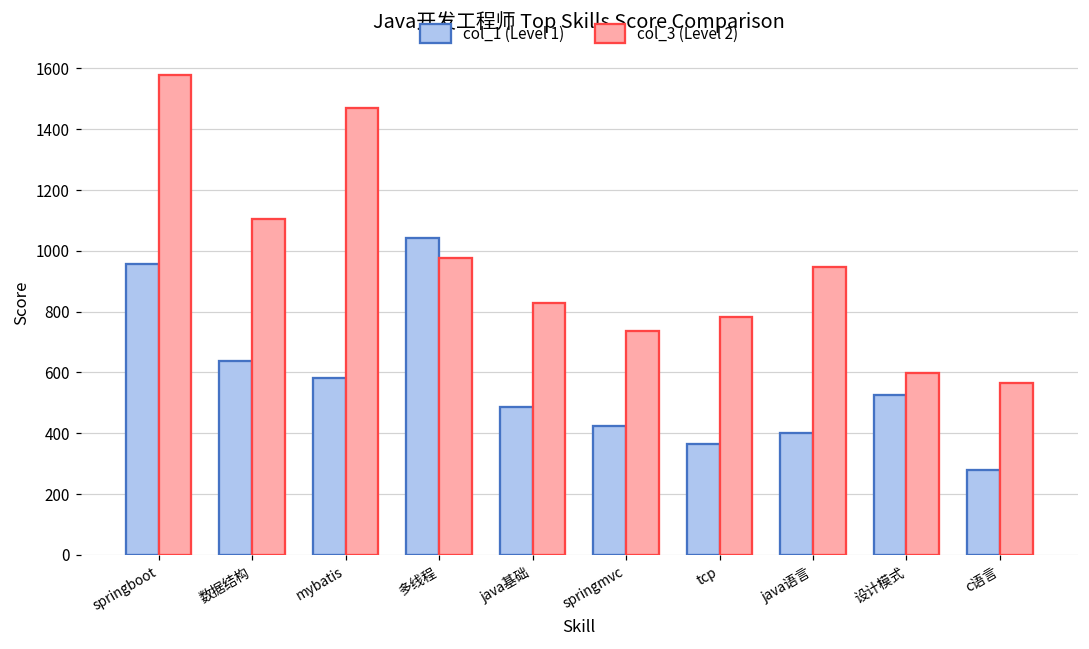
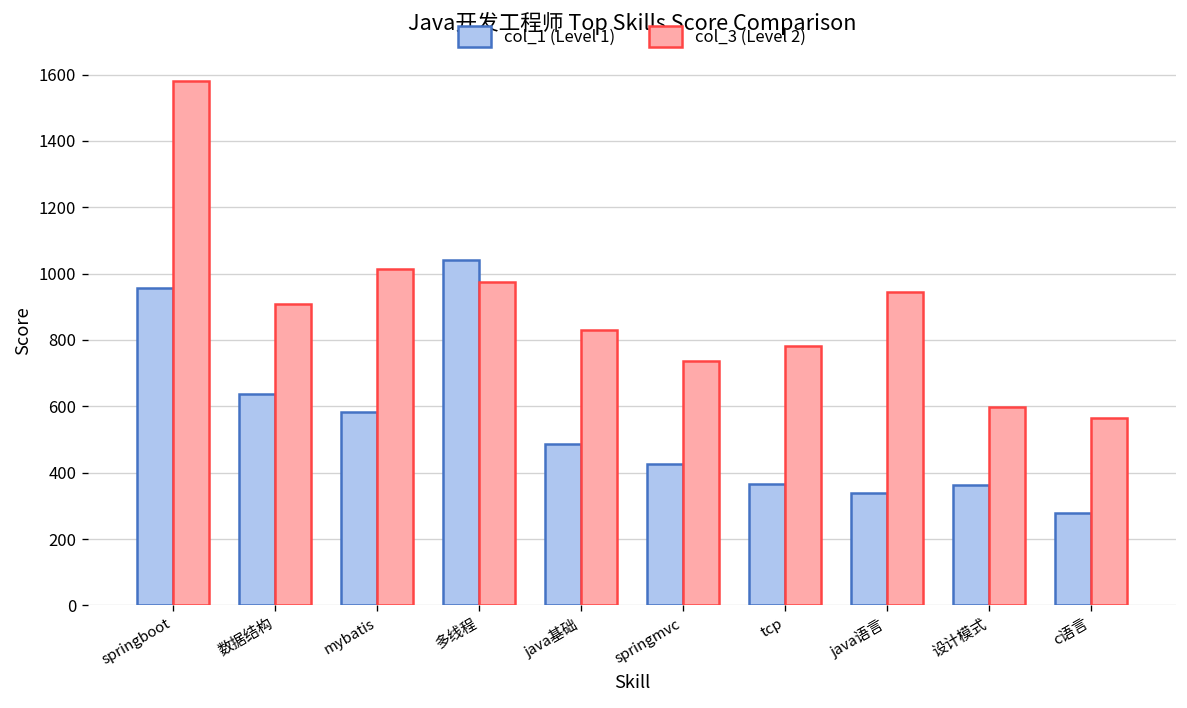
  {
    "col_1 (Level 1)": {
      "springboot": 960,
      "数据结构": 640,
      "mybatis": 580,
      "多线程": 1040,
      "java基础": 490,
      "springmvc": 430,
      "tcp": 370,
-     "java语言": 400,
-     "设计模式": 520,
+     "java语言": 340,
+     "设计模式": 360,
      "c语言": 280
    },
    "col_3 (Level 2)": {
      "springboot": 1580,
-     "数据结构": 1100,
-     "mybatis": 1470,
+     "数据结构": 910,
+     "mybatis": 1020,
      "多线程": 980,
      "java基础": 830,
      "springmvc": 740,
      "tcp": 780,
      "java语言": 950,
      "设计模式": 600,
      "c语言": 570
    }
  }
